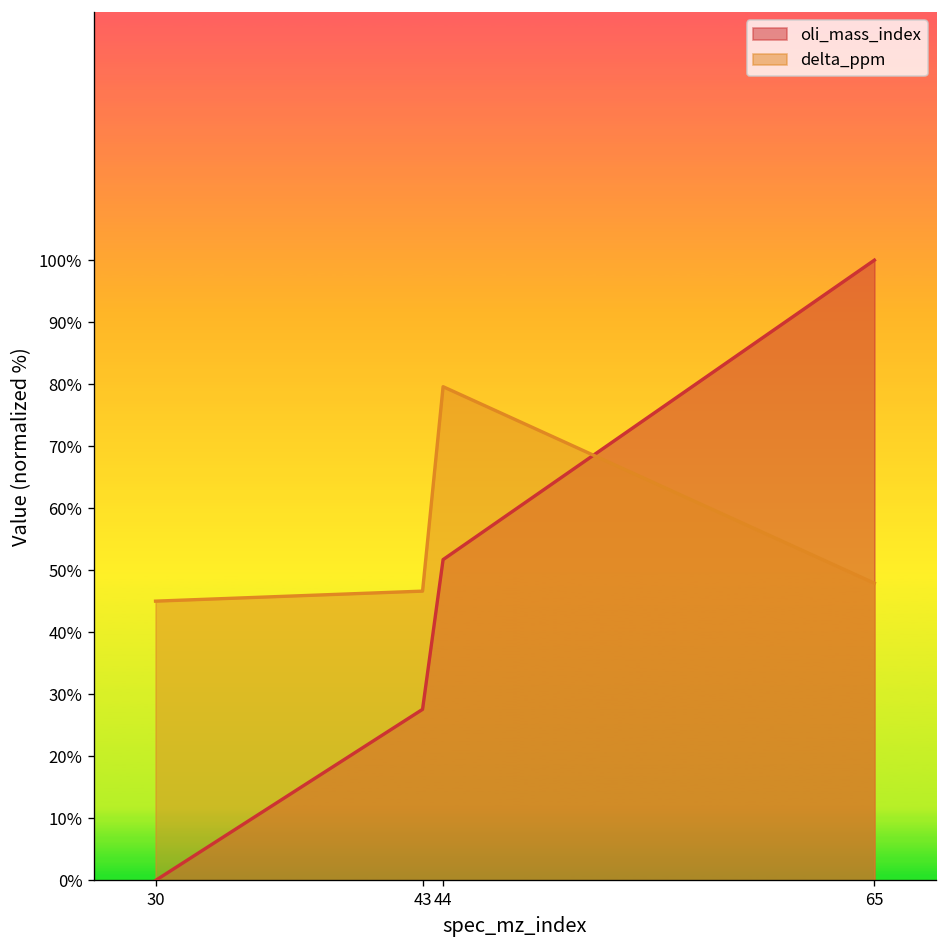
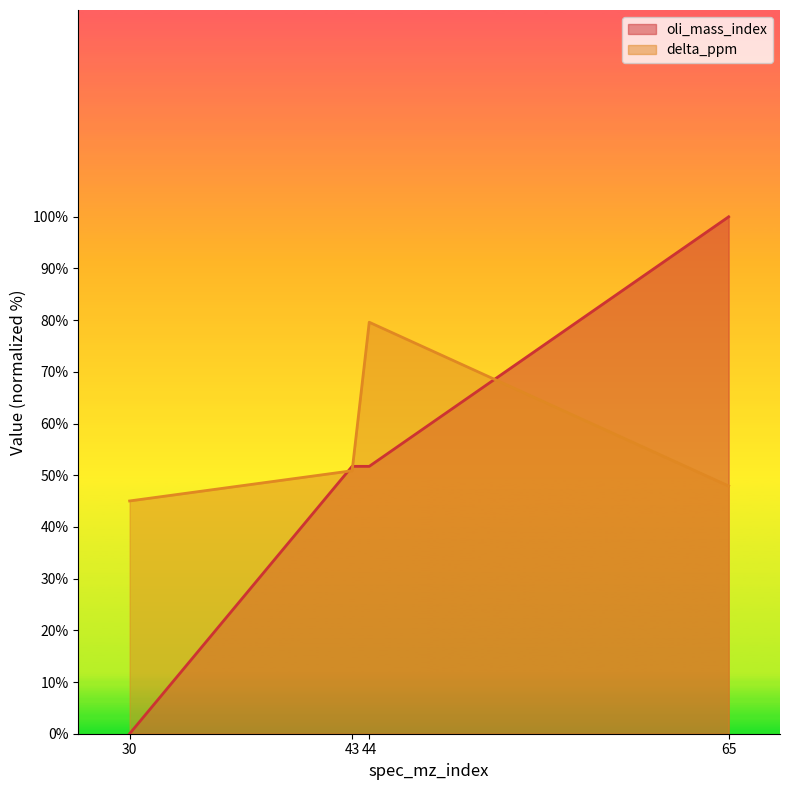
  {
    "oli_mass_index": {
      "30": "0%",
-     "43": "28%",
+     "43": "52%",
      "44": "52%",
      "65": "100%"
    },
    "delta_ppm": {
      "30": "45%",
-     "43": "47%",
+     "43": "51%",
      "44": "80%",
      "65": "48%"
    }
  }
